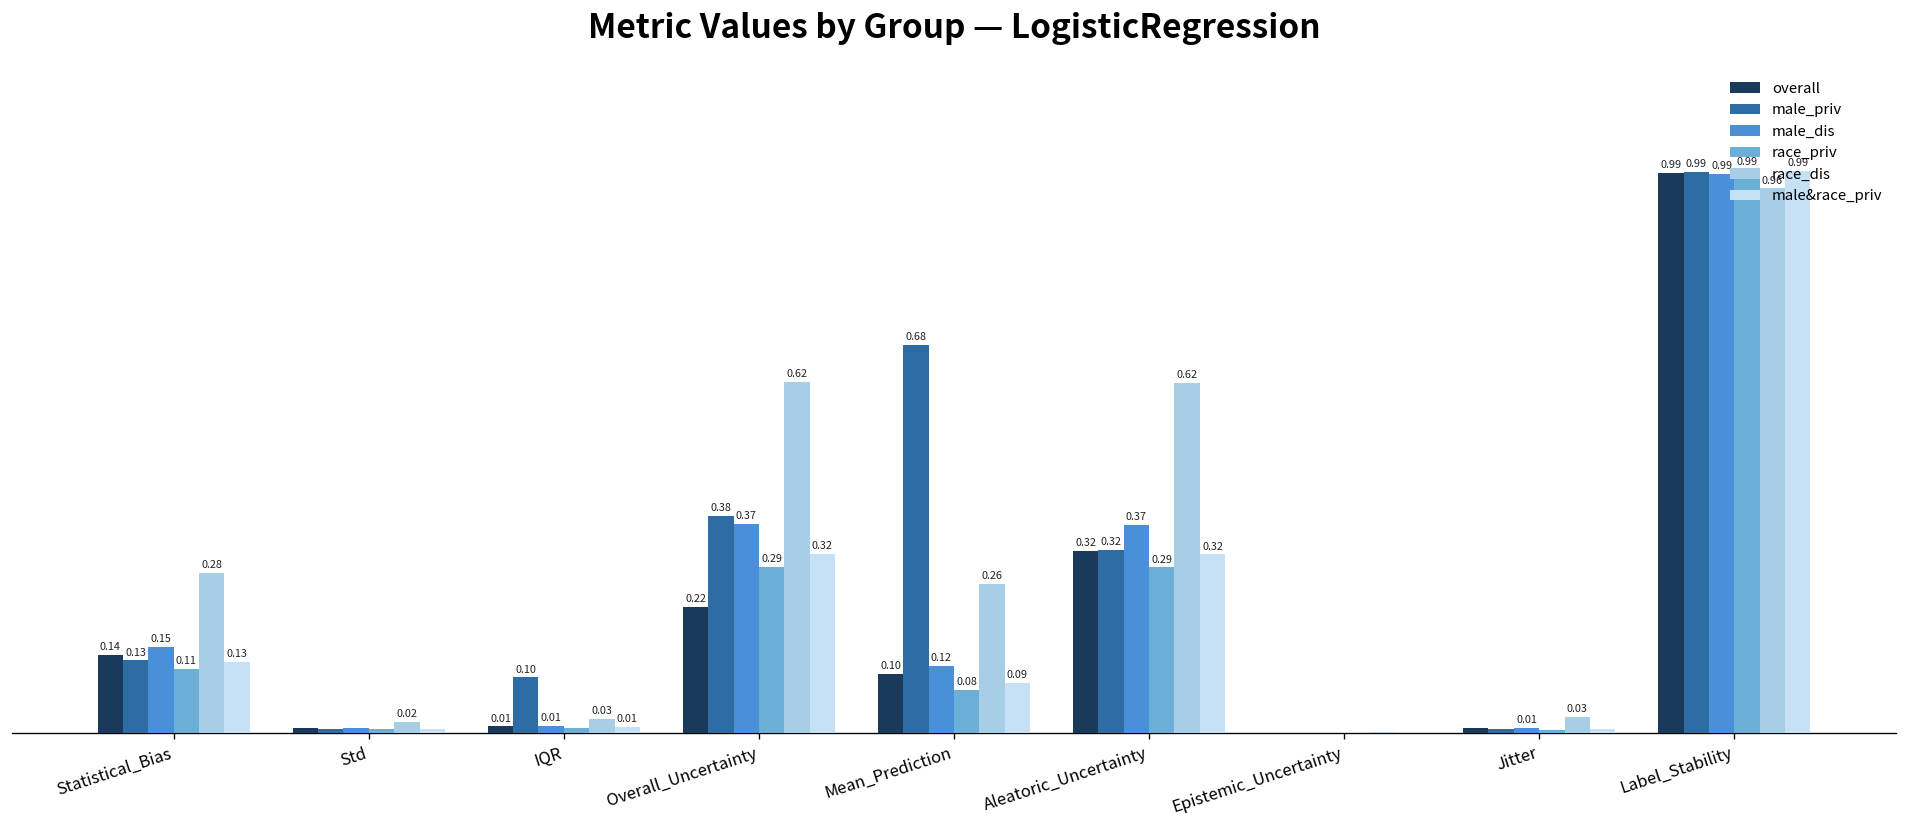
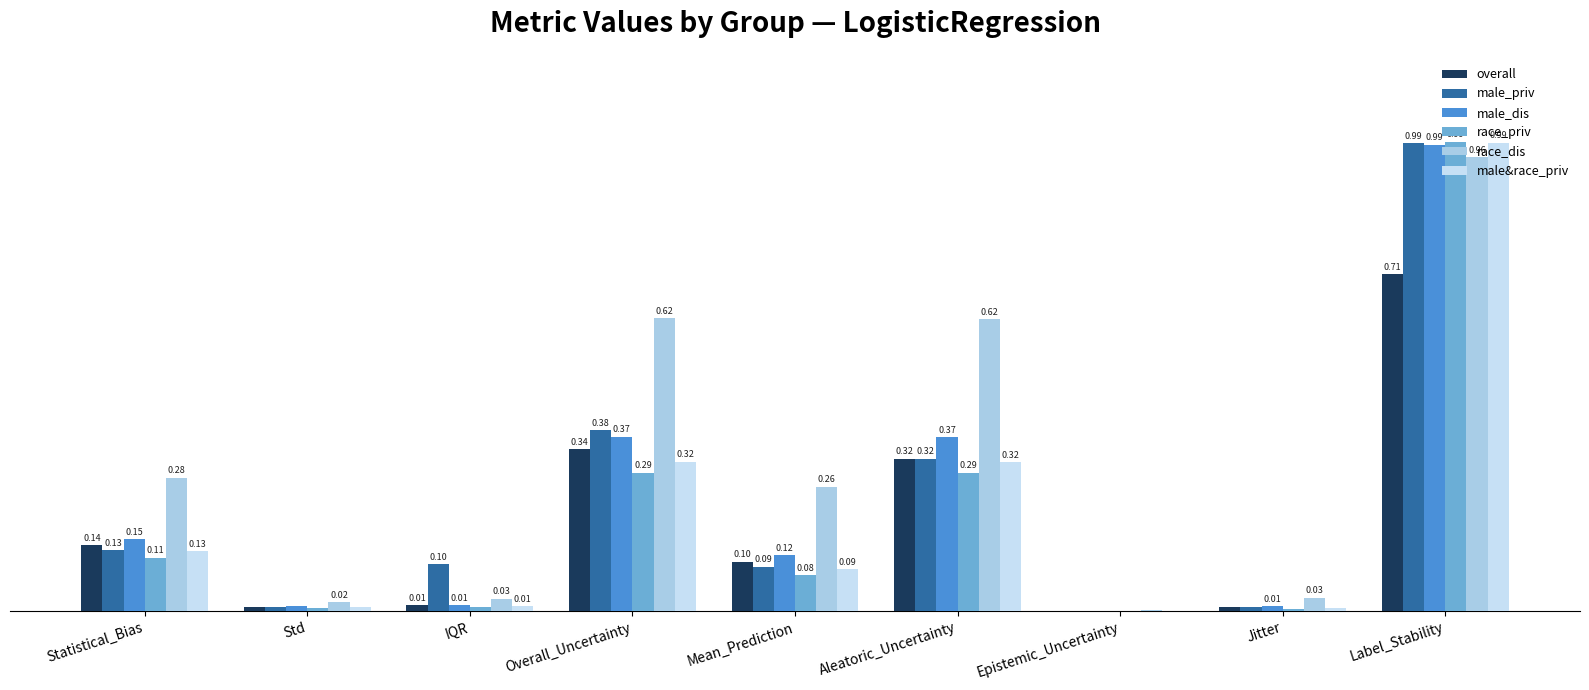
  {
    "overall": {
      "Statistical_Bias": 0.14,
      "IQR": 0.01,
-     "Overall_Uncertainty": 0.22,
+     "Overall_Uncertainty": 0.34,
      "Mean_Prediction": 0.10,
      "Aleatoric_Uncertainty": 0.32,
-     "Label_Stability": 0.99
+     "Label_Stability": 0.71
    },
    "male_priv": {
      "Statistical_Bias": 0.13,
      "IQR": 0.10,
      "Overall_Uncertainty": 0.38,
-     "Mean_Prediction": 0.68,
+     "Mean_Prediction": 0.09,
      "Aleatoric_Uncertainty": 0.32,
      "Label_Stability": 0.99
    }
  }
